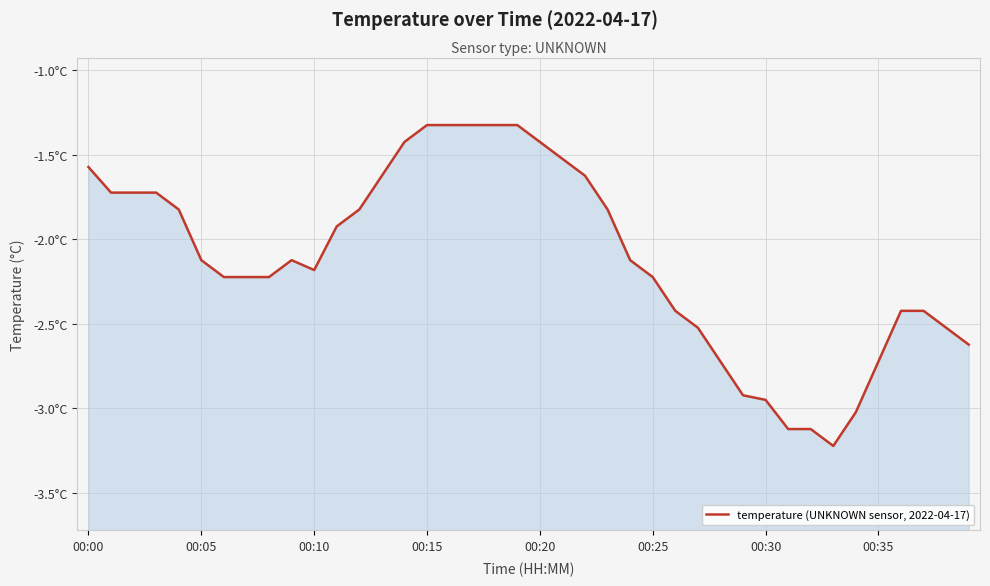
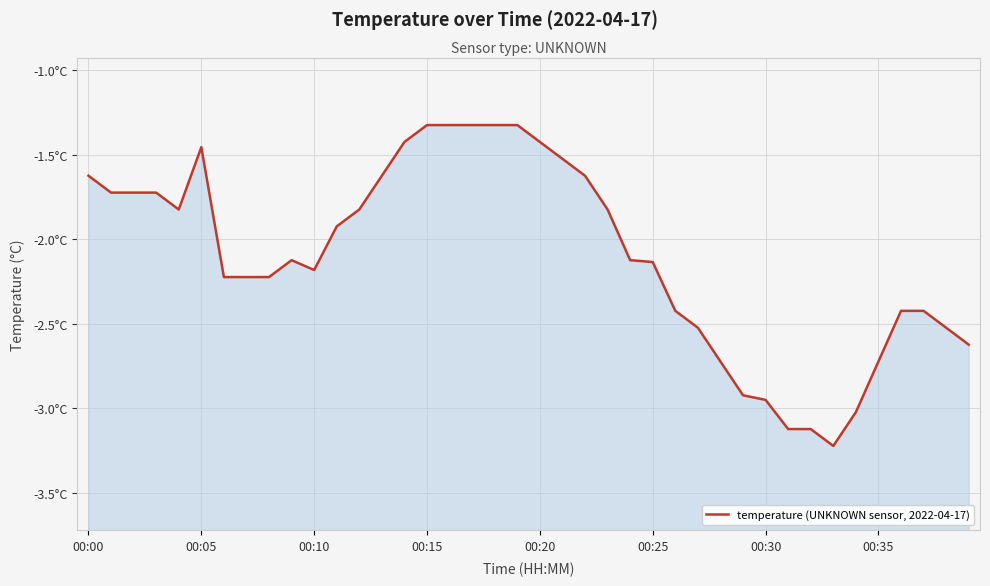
  {
-   "00:00": "-1.57°C",
-   "00:05": "-2.12°C",
+   "00:00": "-1.62°C",
+   "00:05": "-1.45°C",
    "00:10": "-2.18°C",
    "00:15": "-1.32°C",
    "00:20": "-1.42°C",
-   "00:25": "-2.22°C",
+   "00:25": "-2.14°C",
    "00:30": "-2.95°C",
    "00:35": "-2.72°C"
  }
